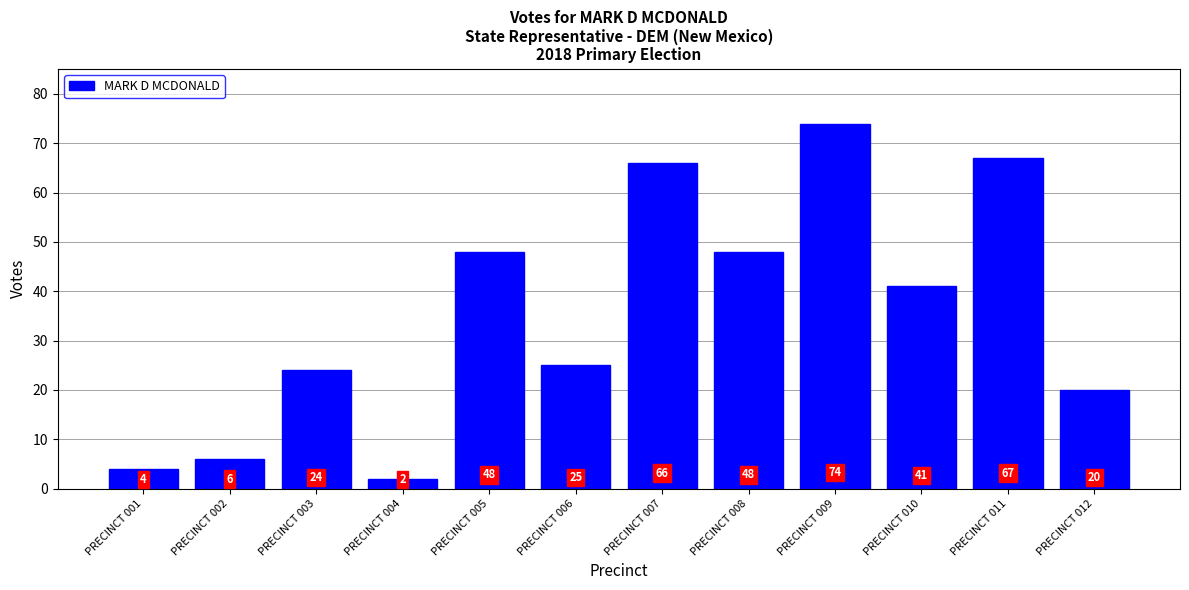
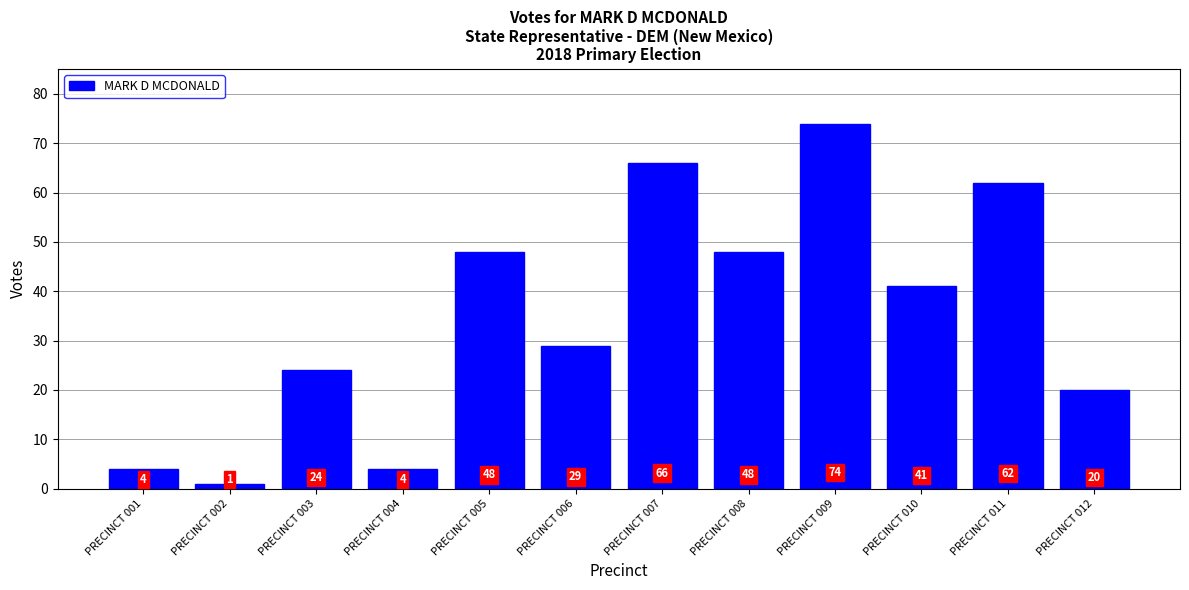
  {
-   "PRECINCT 002": 6,
-   "PRECINCT 004": 2,
-   "PRECINCT 006": 25,
-   "PRECINCT 011": 67
+   "PRECINCT 002": 1,
+   "PRECINCT 004": 4,
+   "PRECINCT 006": 29,
+   "PRECINCT 011": 62
  }
